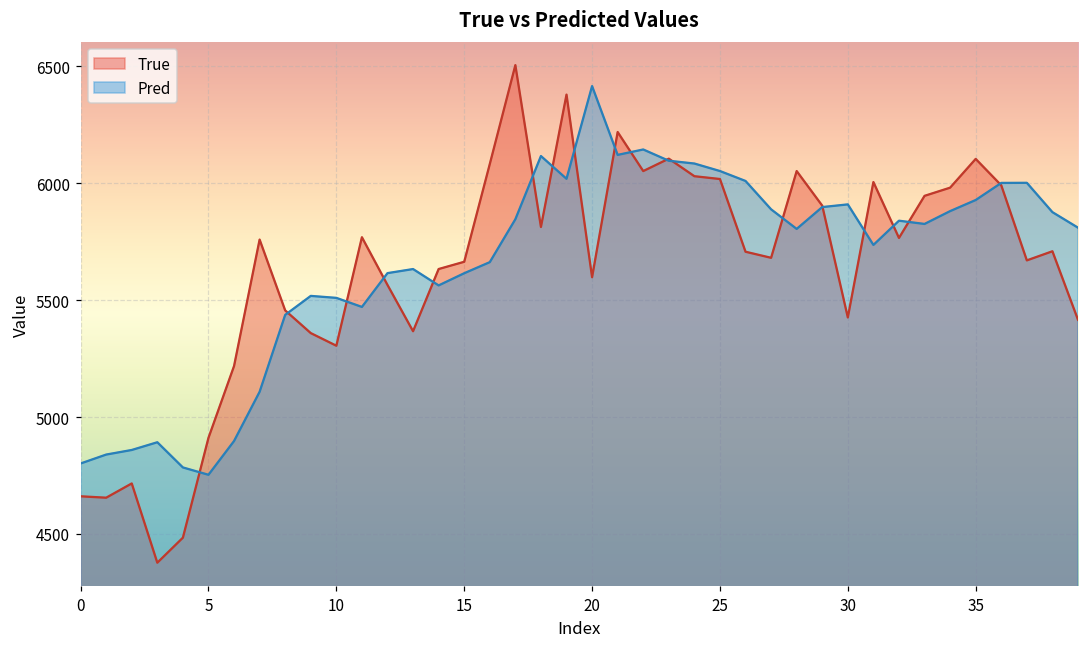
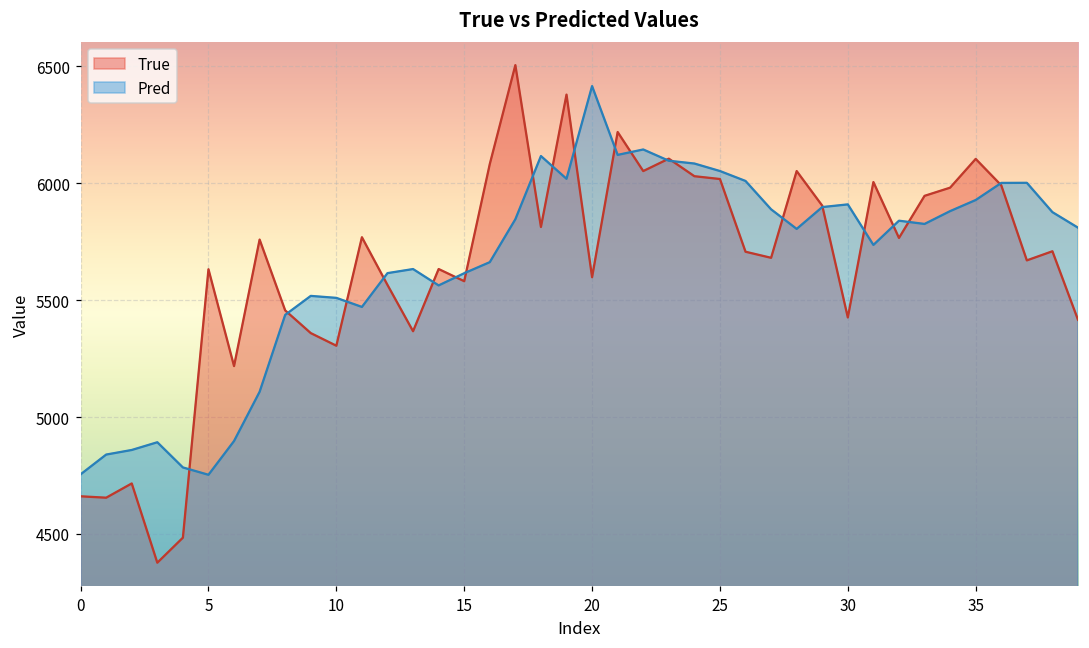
  {
    "True": {
      "0": 4660,
-     "5": 4910,
+     "5": 5630,
      "10": 5310,
-     "15": 5660,
+     "15": 5580,
      "20": 5600,
      "25": 6020,
      "30": 5430,
      "35": 6100
    },
    "Pred": {
-     "0": 4800,
+     "0": 4750,
      "5": 4750,
      "10": 5510,
      "15": 5620,
      "20": 6420,
      "25": 6050,
      "30": 5910,
      "35": 5930
    }
  }
